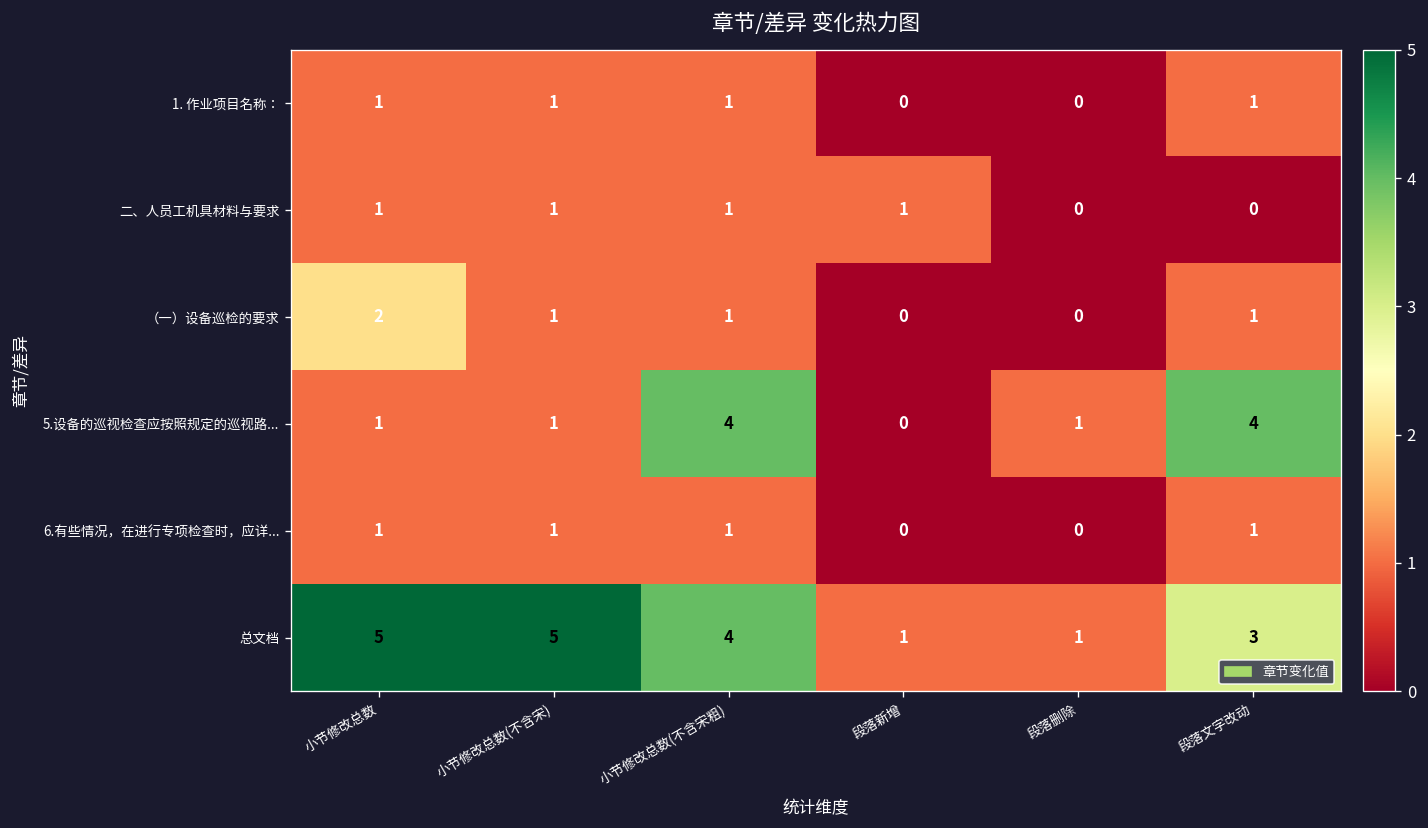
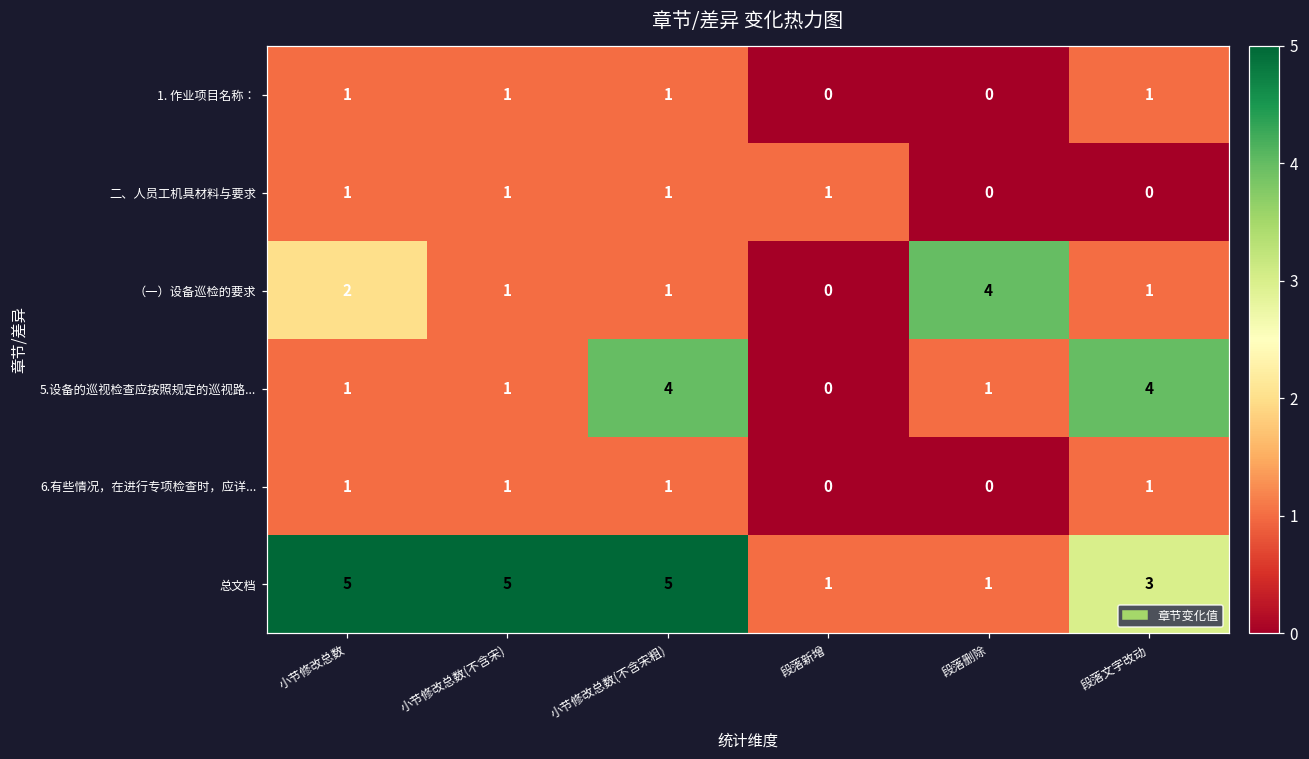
  {
    "1. 作业项目名称：": {
      "小节修改总数": 1,
      "小节修改总数(不含宋)": 1,
      "小节修改总数(不含宋粗)": 1,
      "段落新增": 0,
      "段落删除": 0,
      "段落文字改动": 1
    },
    "二、人员工机具材料与要求": {
      "小节修改总数": 1,
      "小节修改总数(不含宋)": 1,
      "小节修改总数(不含宋粗)": 1,
      "段落新增": 1,
      "段落删除": 0,
      "段落文字改动": 0
    },
    "（一）设备巡检的要求": {
      "小节修改总数": 2,
      "小节修改总数(不含宋)": 1,
      "小节修改总数(不含宋粗)": 1,
      "段落新增": 0,
-     "段落删除": 0,
+     "段落删除": 4,
      "段落文字改动": 1
    },
    "5.设备的巡视检查应按照规定的巡视路...": {
      "小节修改总数": 1,
      "小节修改总数(不含宋)": 1,
      "小节修改总数(不含宋粗)": 4,
      "段落新增": 0,
      "段落删除": 1,
      "段落文字改动": 4
    },
    "6.有些情况，在进行专项检查时，应详...": {
      "小节修改总数": 1,
      "小节修改总数(不含宋)": 1,
      "小节修改总数(不含宋粗)": 1,
      "段落新增": 0,
      "段落删除": 0,
      "段落文字改动": 1
    },
    "总文档": {
      "小节修改总数": 5,
      "小节修改总数(不含宋)": 5,
-     "小节修改总数(不含宋粗)": 4,
+     "小节修改总数(不含宋粗)": 5,
      "段落新增": 1,
      "段落删除": 1,
      "段落文字改动": 3
    }
  }
